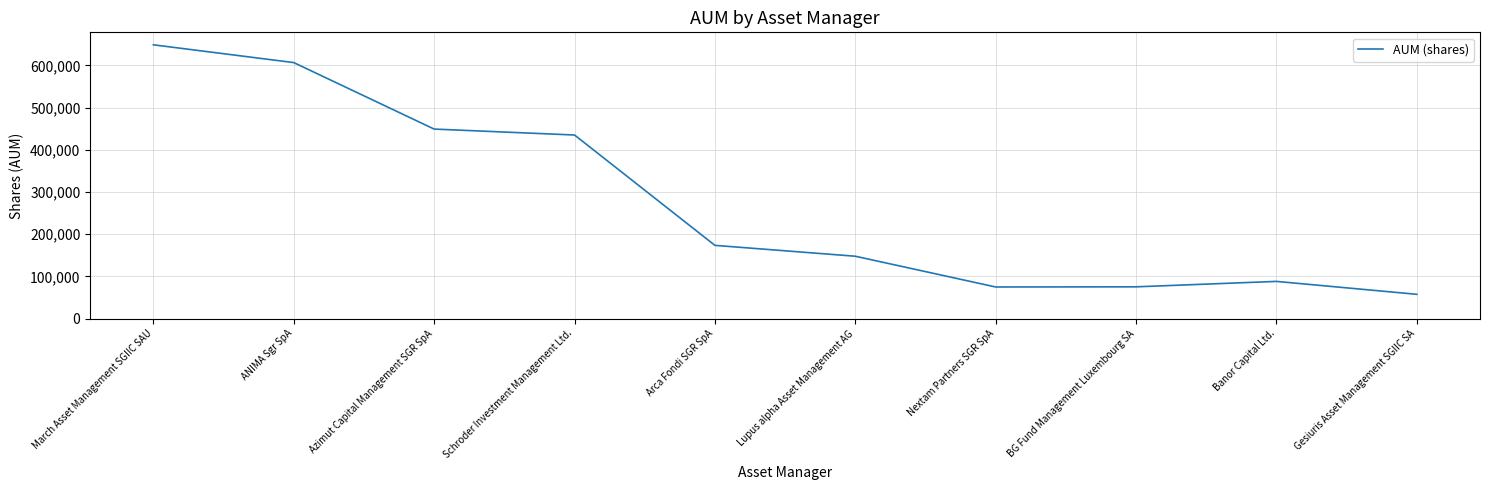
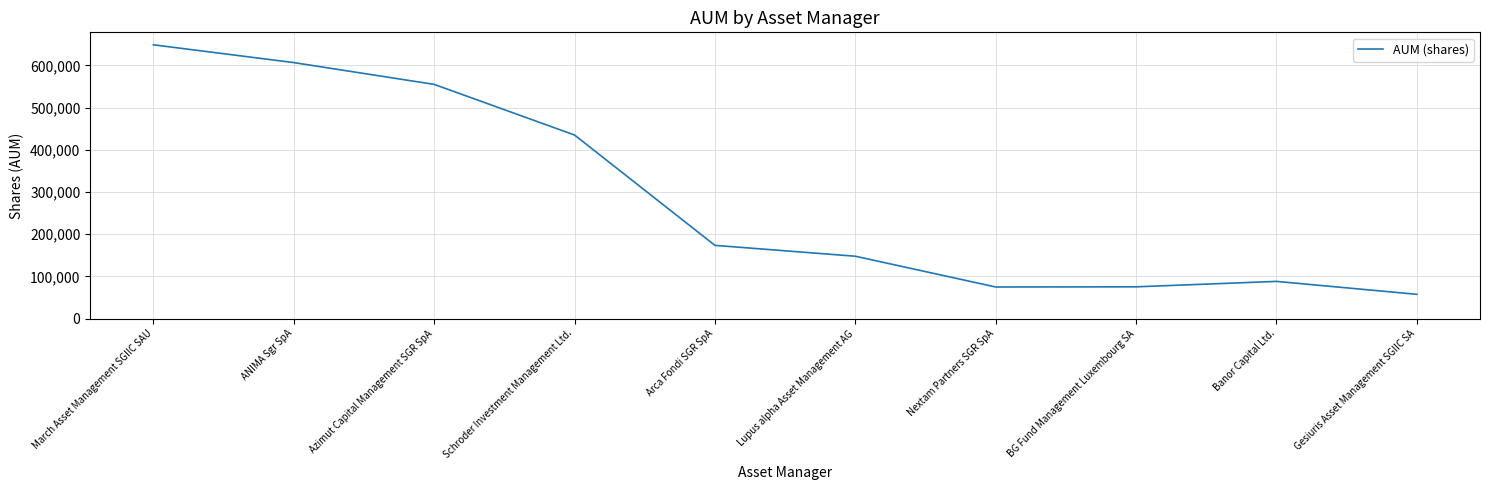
  {
    "March Asset Management SGIIC SAU": "650,000",
    "ANIMA Sgr SpA": "610,000",
-   "Azimut Capital Management SGR SpA": "450,000",
+   "Azimut Capital Management SGR SpA": "560,000",
    "Schroder Investment Management Ltd.": "440,000",
    "Arca Fondi SGR SpA": "170,000",
    "Lupus alpha Asset Management AG": "150,000",
    "Nextam Partners SGR SpA": "70,000",
    "BG Fund Management Luxembourg SA": "80,000",
    "Banor Capital Ltd.": "90,000",
    "Gesiuris Asset Management SGIIC SA": "60,000"
  }
